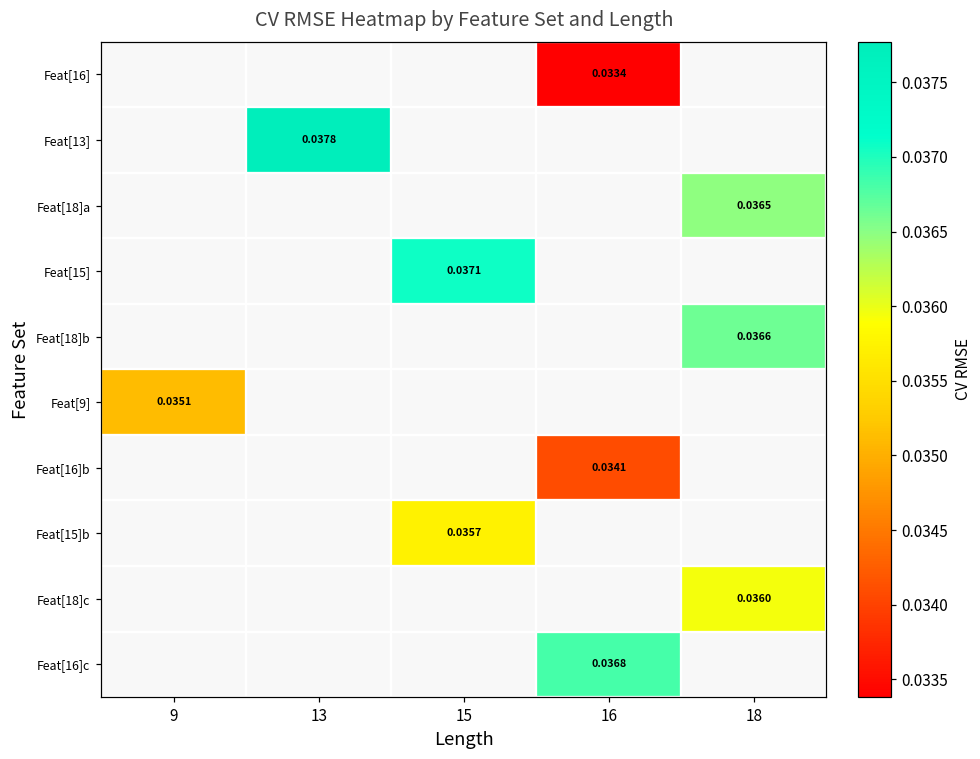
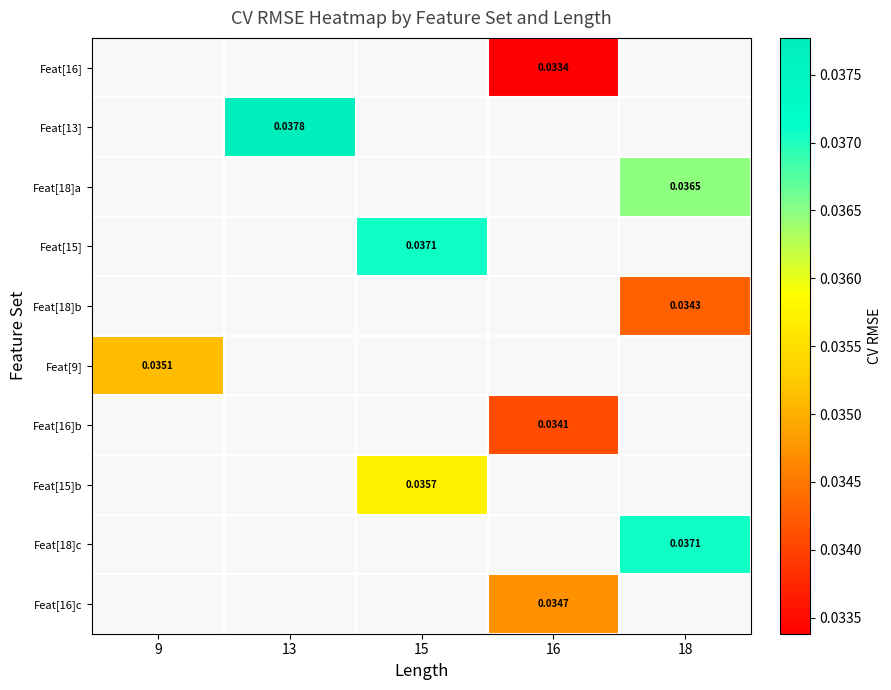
  {
    "Feat[16]": {
      "16": 0.0334
    },
    "Feat[13]": {
      "13": 0.0378
    },
    "Feat[18]a": {
      "18": 0.0365
    },
    "Feat[15]": {
      "15": 0.0371
    },
    "Feat[18]b": {
-     "18": 0.0366
+     "18": 0.0343
    },
    "Feat[9]": {
      "9": 0.0351
    },
    "Feat[16]b": {
      "16": 0.0341
    },
    "Feat[15]b": {
      "15": 0.0357
    },
    "Feat[18]c": {
-     "18": 0.0360
+     "18": 0.0371
    },
    "Feat[16]c": {
-     "16": 0.0368
+     "16": 0.0347
    }
  }
